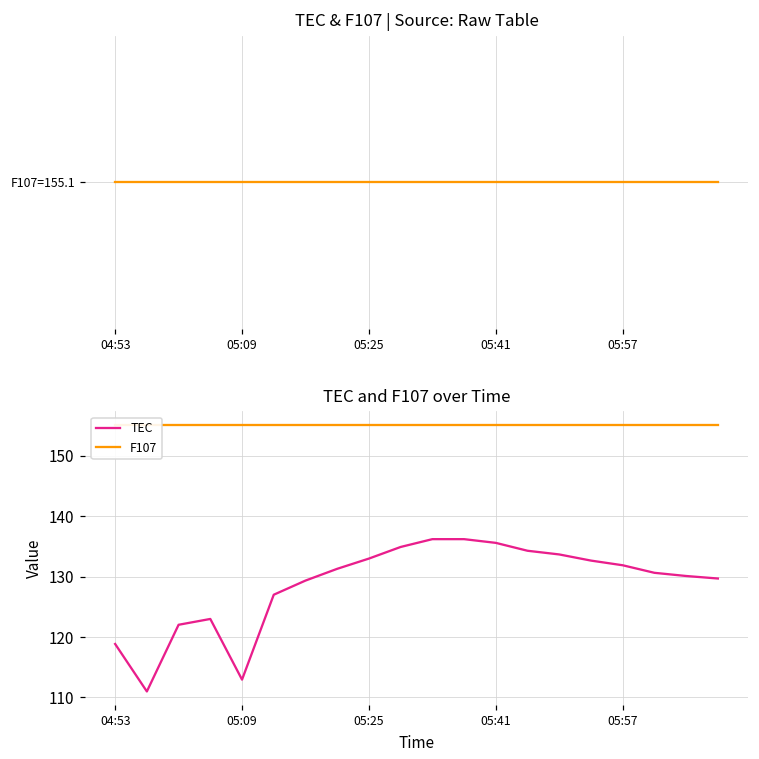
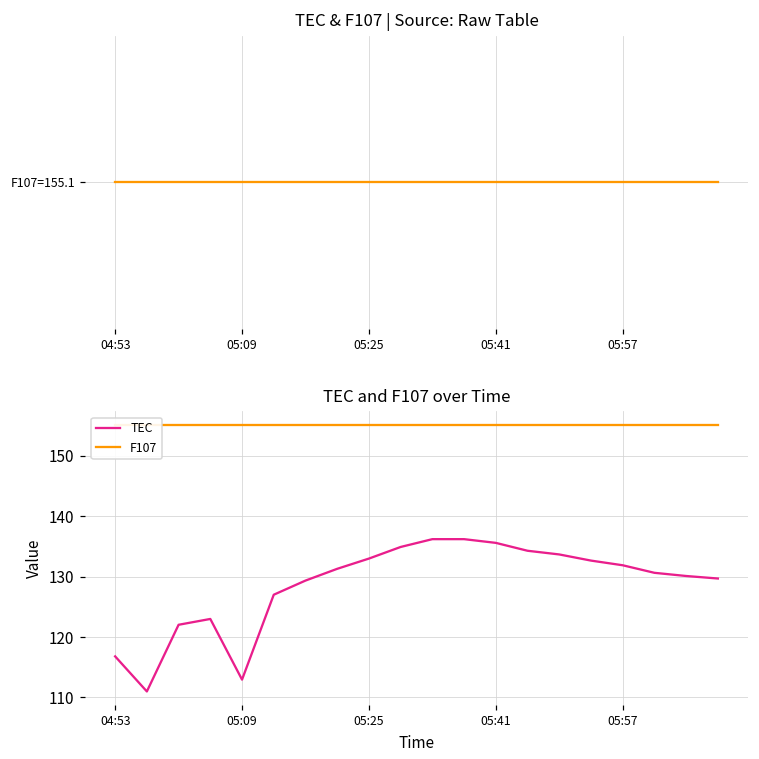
  {
    "TEC and F107 over Time": {
      "TEC": {
-       "04:53": 119,
+       "04:53": 117,
        "05:09": 113,
        "05:25": 133,
        "05:41": 136,
        "05:57": 132
      },
      "F107": {
        "05:09": 155,
        "05:25": 155,
        "05:41": 155,
        "05:57": 155
      }
    }
  }
